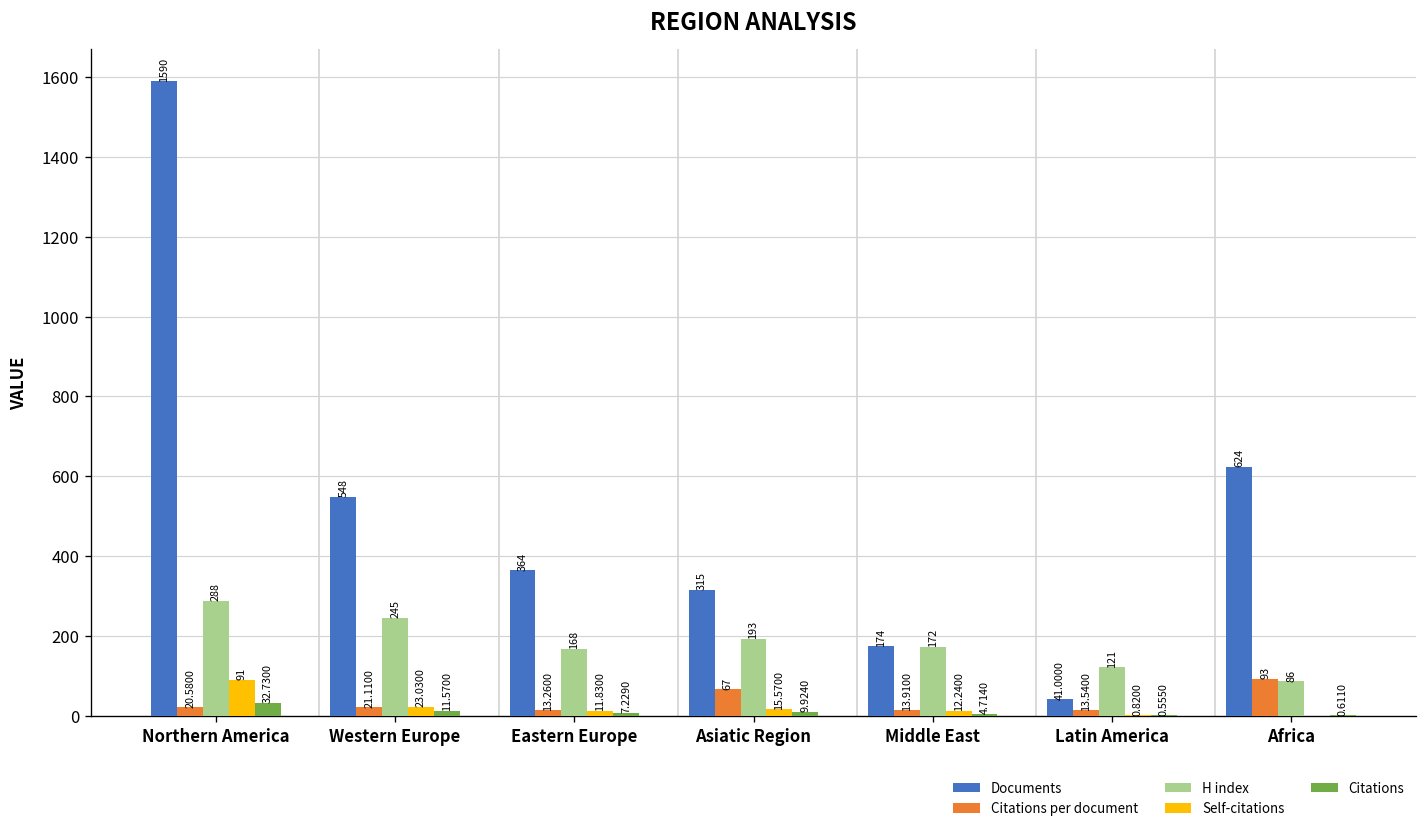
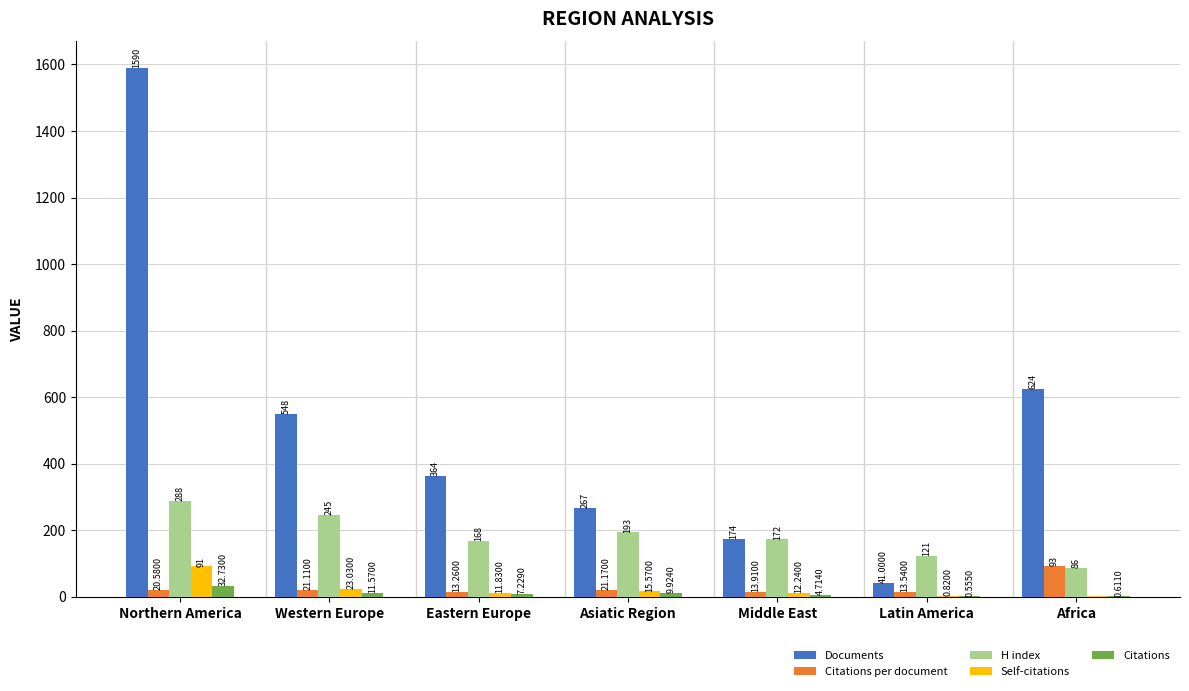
  {
    "Documents": {
      "Northern America": 1590,
      "Western Europe": 548,
      "Eastern Europe": 364,
-     "Asiatic Region": 315,
+     "Asiatic Region": 267,
      "Middle East": 174,
      "Latin America": 41.0000,
      "Africa": 624
    },
    "Citations per document": {
      "Northern America": 20.5800,
      "Western Europe": 21.1100,
      "Eastern Europe": 13.2600,
-     "Asiatic Region": 67,
+     "Asiatic Region": 21.1700,
      "Middle East": 13.9100,
      "Latin America": 13.5400,
      "Africa": 93
    },
    "H index": {
      "Northern America": 288,
      "Western Europe": 245,
      "Eastern Europe": 168,
      "Asiatic Region": 193,
      "Middle East": 172,
      "Latin America": 121,
      "Africa": 86
    },
    "Self-citations": {
      "Northern America": 91,
      "Western Europe": 23.0300,
      "Eastern Europe": 11.8300,
      "Asiatic Region": 15.5700,
      "Middle East": 12.2400,
      "Latin America": 0.8200
    },
    "Citations": {
      "Northern America": 32.7300,
      "Western Europe": 11.5700,
      "Eastern Europe": 7.2290,
      "Asiatic Region": 9.9240,
      "Middle East": 4.7140,
      "Latin America": 0.5550,
      "Africa": 0.6110
    }
  }
